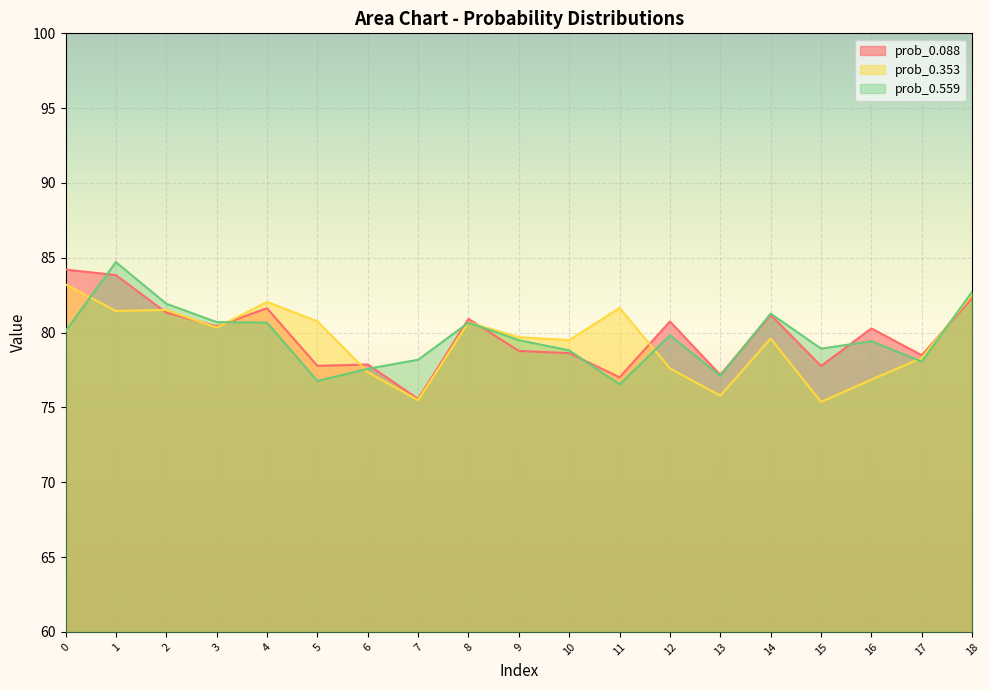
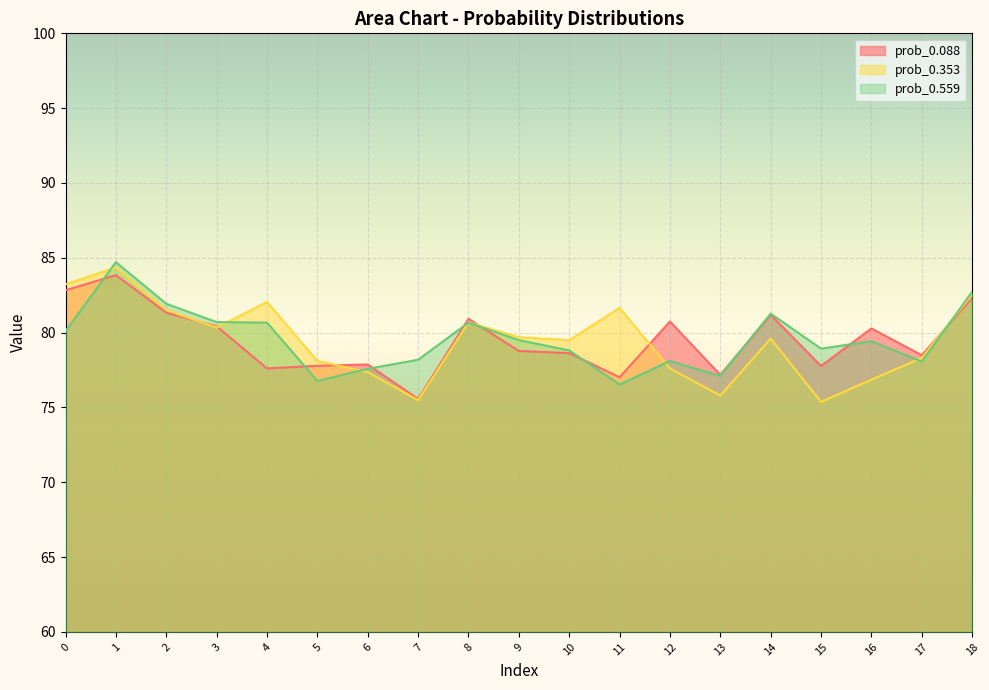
  {
    "prob_0.088": {
-     "0": 84.2,
+     "0": 82.8,
      "1": 83.8,
      "2": 81.3,
-     "4": 81.6,
+     "4": 77.6,
      "5": 77.8,
      "6": 77.9,
      "8": 80.9,
      "9": 78.8,
      "10": 78.6,
      "11": 77.0,
      "12": 80.7,
      "15": 77.8,
      "16": 80.3,
      "17": 78.5,
      "18": 82.3
    },
    "prob_0.353": {
      "0": 83.2,
-     "1": 81.4,
+     "1": 84.4,
      "2": 81.5,
      "4": 82.0,
-     "5": 80.8,
+     "5": 78.1,
      "6": 77.4,
      "9": 79.7,
      "10": 79.5,
      "11": 81.7,
      "12": 77.6,
      "13": 75.8,
      "14": 79.6,
      "15": 75.4,
      "16": 76.9,
      "17": 78.3,
      "18": 82.6
    },
    "prob_0.559": {
      "0": 80.1,
      "1": 84.7,
      "2": 81.9,
      "3": 80.7,
      "4": 80.7,
      "5": 76.8,
      "6": 77.6,
      "7": 78.2,
      "9": 79.5,
      "10": 78.8,
      "11": 76.5,
-     "12": 79.8,
+     "12": 78.1,
      "15": 78.9,
      "16": 79.4,
      "17": 78.1,
      "18": 82.7
    }
  }
